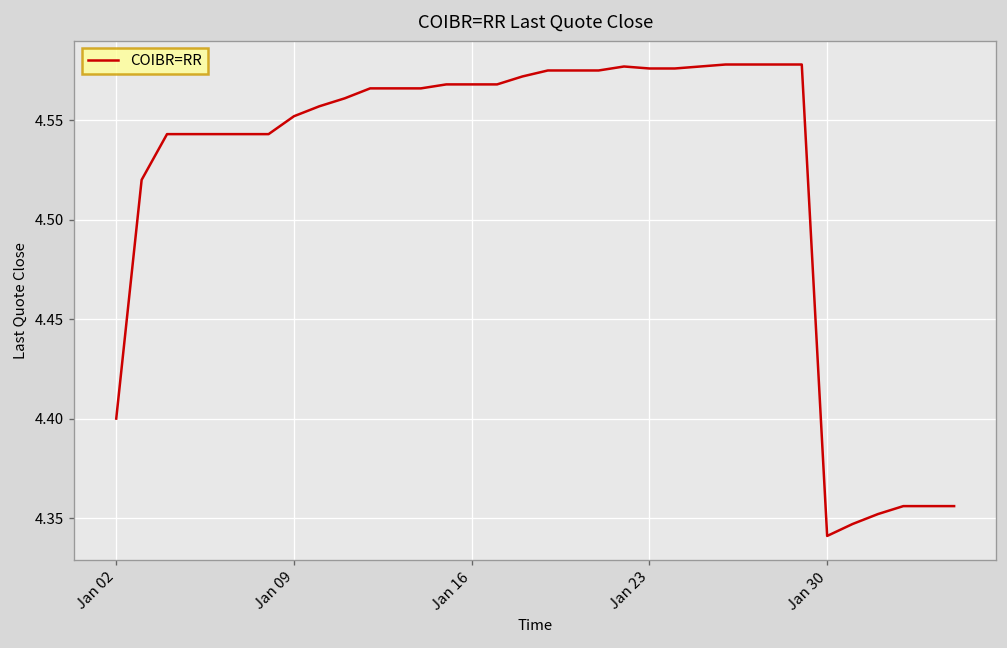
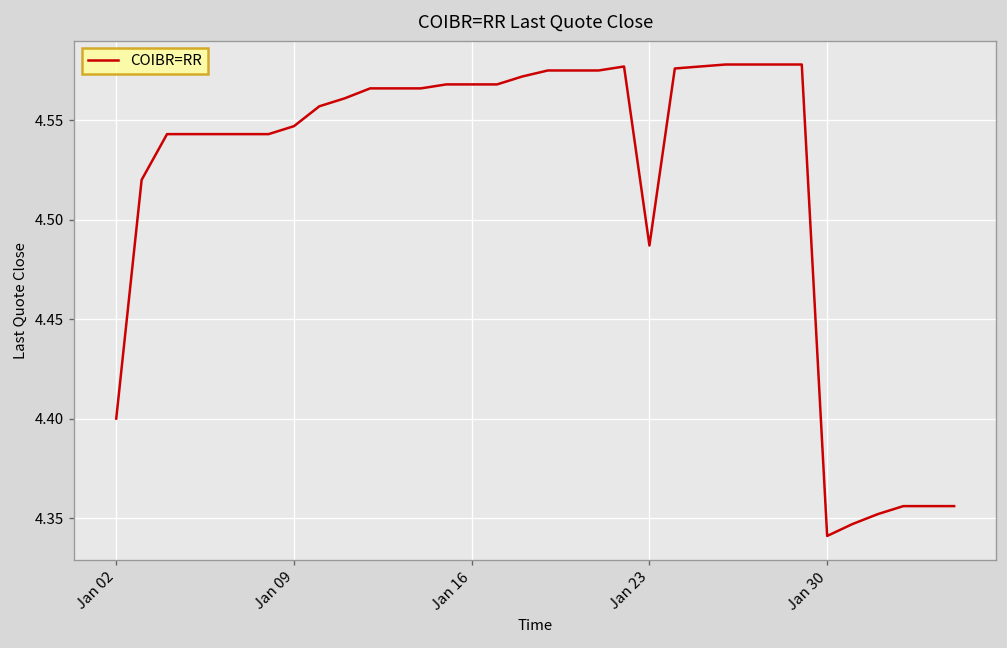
  {
    "Jan 02": 4.400,
-   "Jan 09": 4.552,
+   "Jan 09": 4.547,
    "Jan 16": 4.568,
-   "Jan 23": 4.576,
+   "Jan 23": 4.487,
    "Jan 30": 4.341
  }
